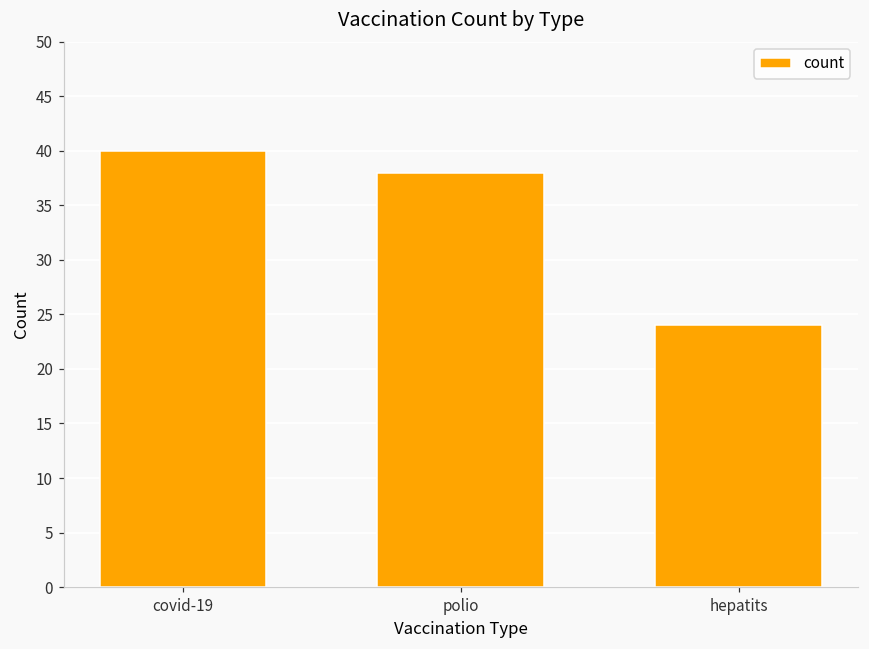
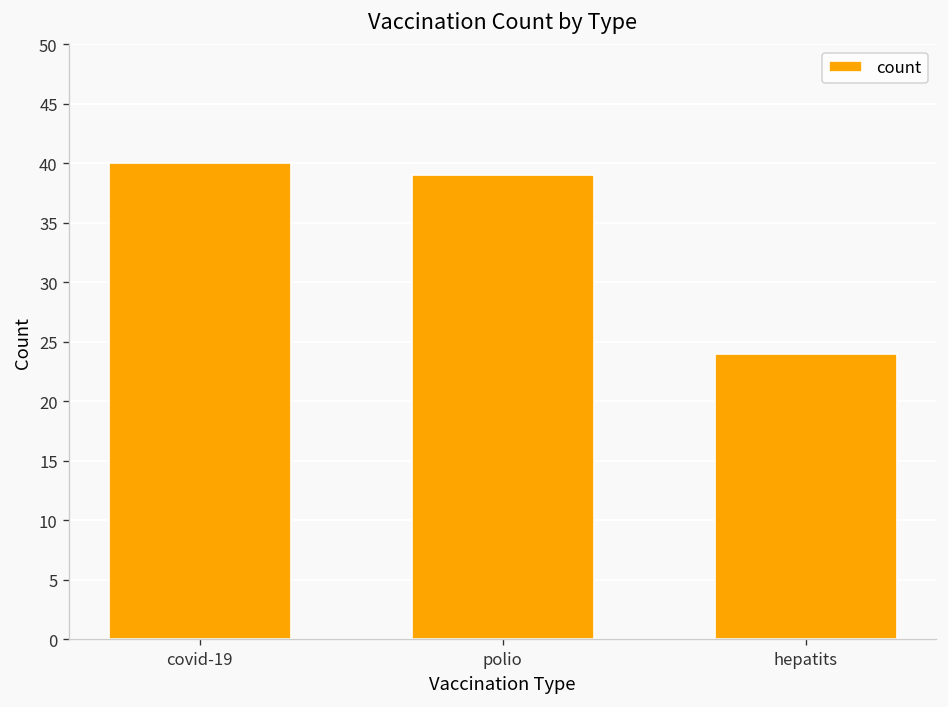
  {
    "covid-19": 40,
-   "polio": 38,
+   "polio": 39,
    "hepatits": 24
  }
